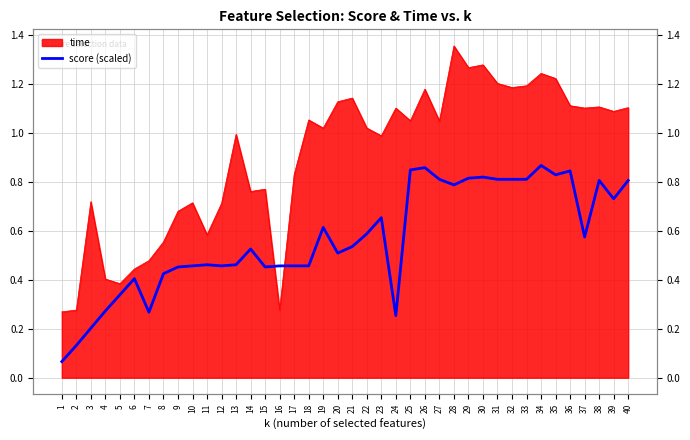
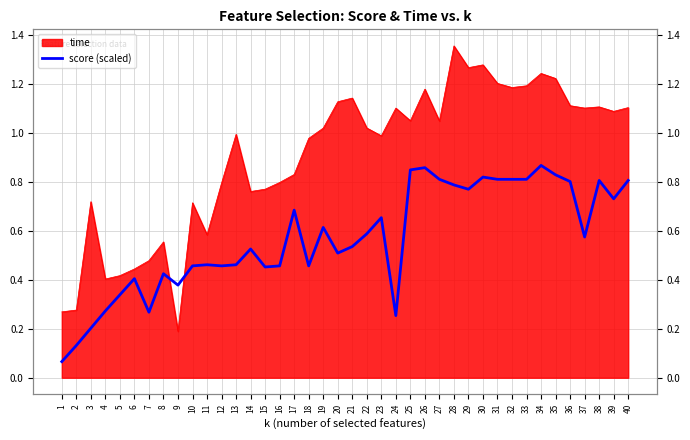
  {
    "time": {
      "1": 0.27,
      "2": 0.28,
      "3": 0.72,
      "4": 0.40,
-     "5": 0.38,
+     "5": 0.42,
      "6": 0.44,
      "7": 0.48,
      "8": 0.55,
-     "9": 0.68,
+     "9": 0.19,
      "10": 0.71,
      "11": 0.58,
-     "12": 0.71,
+     "12": 0.79,
      "13": 0.99,
      "14": 0.76,
      "15": 0.77,
-     "16": 0.28,
+     "16": 0.80,
      "17": 0.83,
-     "18": 1.05,
+     "18": 0.98,
      "19": 1.02,
      "20": 1.13,
      "21": 1.14,
      "22": 1.02,
      "23": 0.99,
      "24": 1.10,
      "25": 1.05,
      "26": 1.18,
      "27": 1.05,
      "28": 1.35,
      "29": 1.27,
      "30": 1.28,
      "31": 1.20,
      "32": 1.18,
      "33": 1.19,
      "34": 1.24,
      "35": 1.22,
      "36": 1.11,
      "37": 1.10,
      "38": 1.11,
      "39": 1.09,
      "40": 1.10
    },
    "score (scaled)": {
      "1": 0.07,
      "2": 0.13,
      "3": 0.20,
      "4": 0.27,
      "5": 0.34,
      "6": 0.40,
      "7": 0.27,
      "8": 0.42,
-     "9": 0.45,
+     "9": 0.38,
      "10": 0.46,
      "11": 0.46,
      "12": 0.46,
      "13": 0.46,
      "14": 0.53,
      "15": 0.45,
      "16": 0.46,
-     "17": 0.46,
+     "17": 0.68,
      "18": 0.46,
      "19": 0.61,
      "20": 0.51,
      "21": 0.54,
      "22": 0.59,
      "23": 0.65,
      "24": 0.25,
      "25": 0.85,
      "26": 0.86,
      "27": 0.81,
      "28": 0.79,
-     "29": 0.81,
+     "29": 0.77,
      "30": 0.82,
      "31": 0.81,
      "32": 0.81,
      "33": 0.81,
      "34": 0.87,
      "35": 0.83,
-     "36": 0.84,
+     "36": 0.80,
      "37": 0.57,
      "38": 0.80,
      "39": 0.73,
      "40": 0.80
    }
  }
